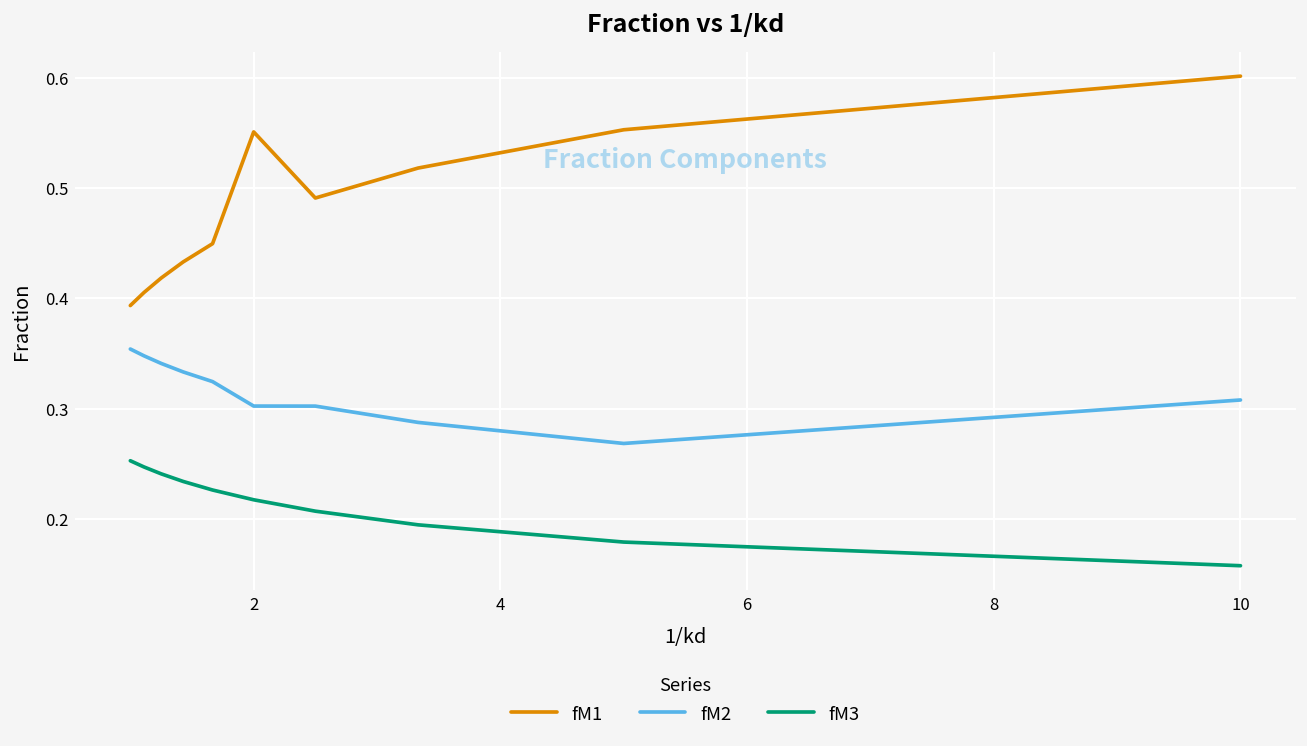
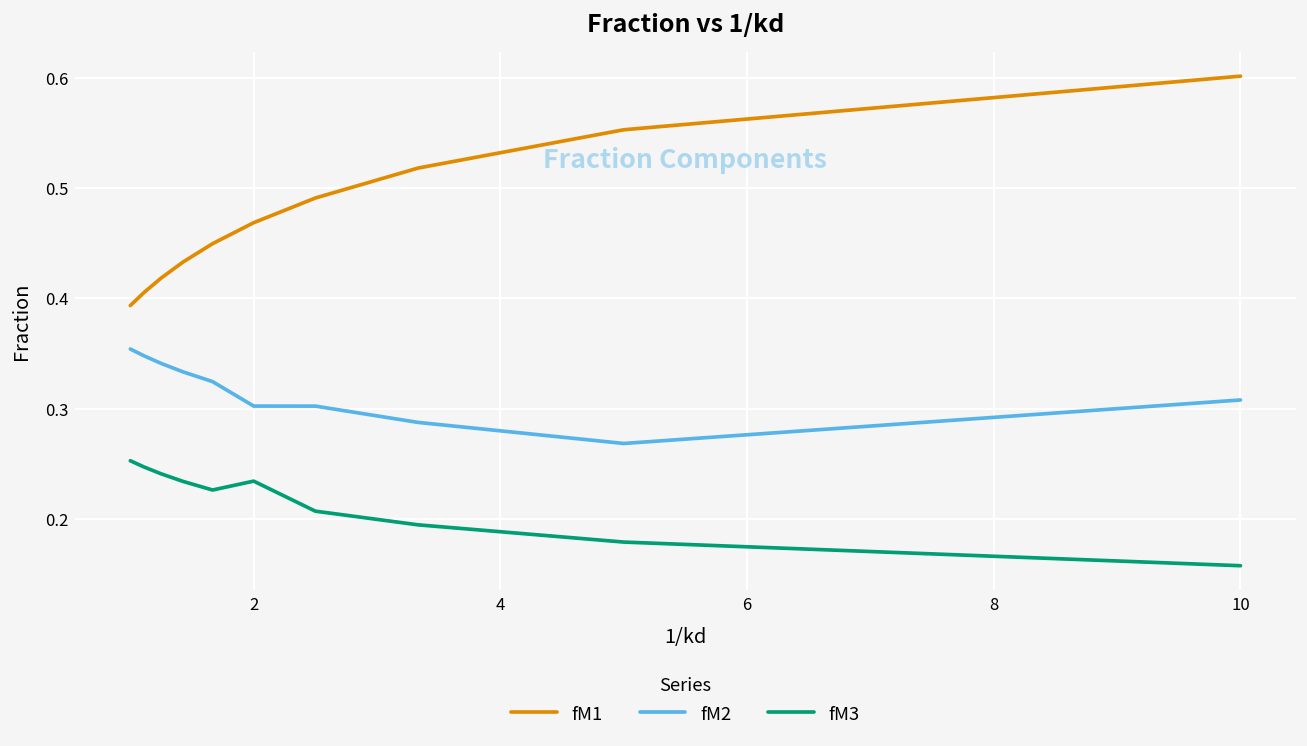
  {
    "fM1": {
-     "2": 0.55,
+     "2": 0.47,
      "10": 0.60
    },
    "fM2": {
      "2": 0.30,
      "10": 0.31
    },
    "fM3": {
-     "2": 0.22,
+     "2": 0.23,
      "10": 0.16
    }
  }
